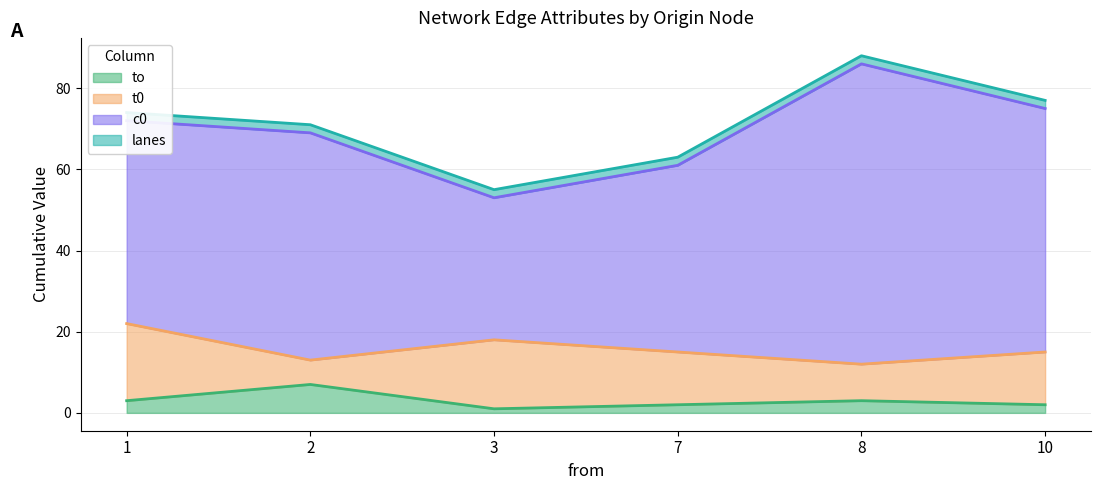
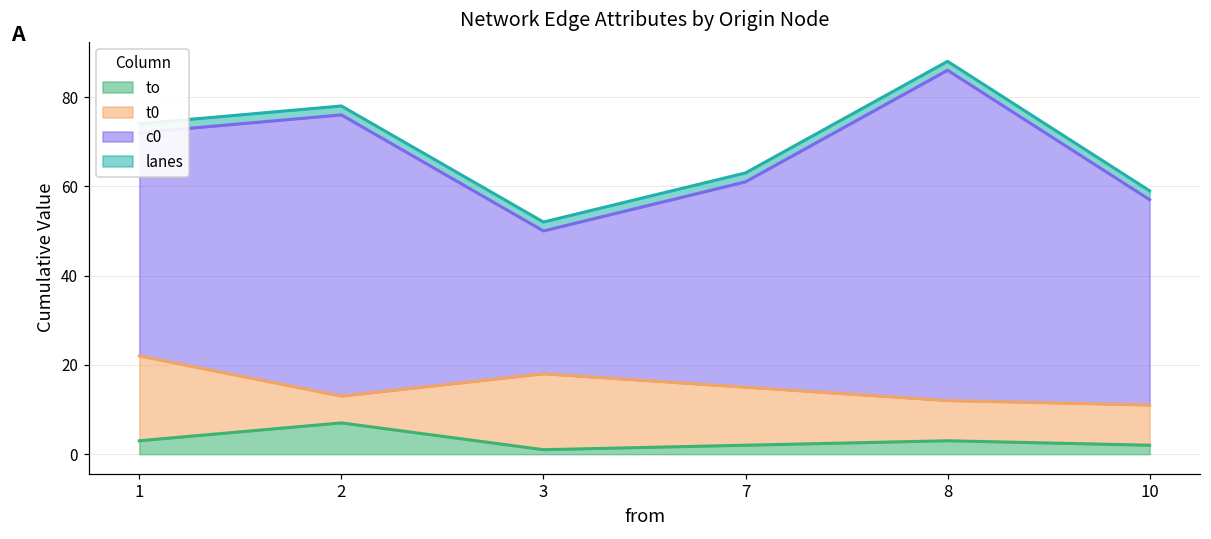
  {
    "t0": {
      "1": 19,
      "2": 6,
      "3": 17,
      "7": 13,
      "8": 9,
-     "10": 13
+     "10": 9
    },
    "c0": {
-     "2": 56,
-     "3": 35,
+     "2": 63,
+     "3": 32,
      "7": 46,
      "8": 74,
-     "10": 60
+     "10": 46
    }
  }
